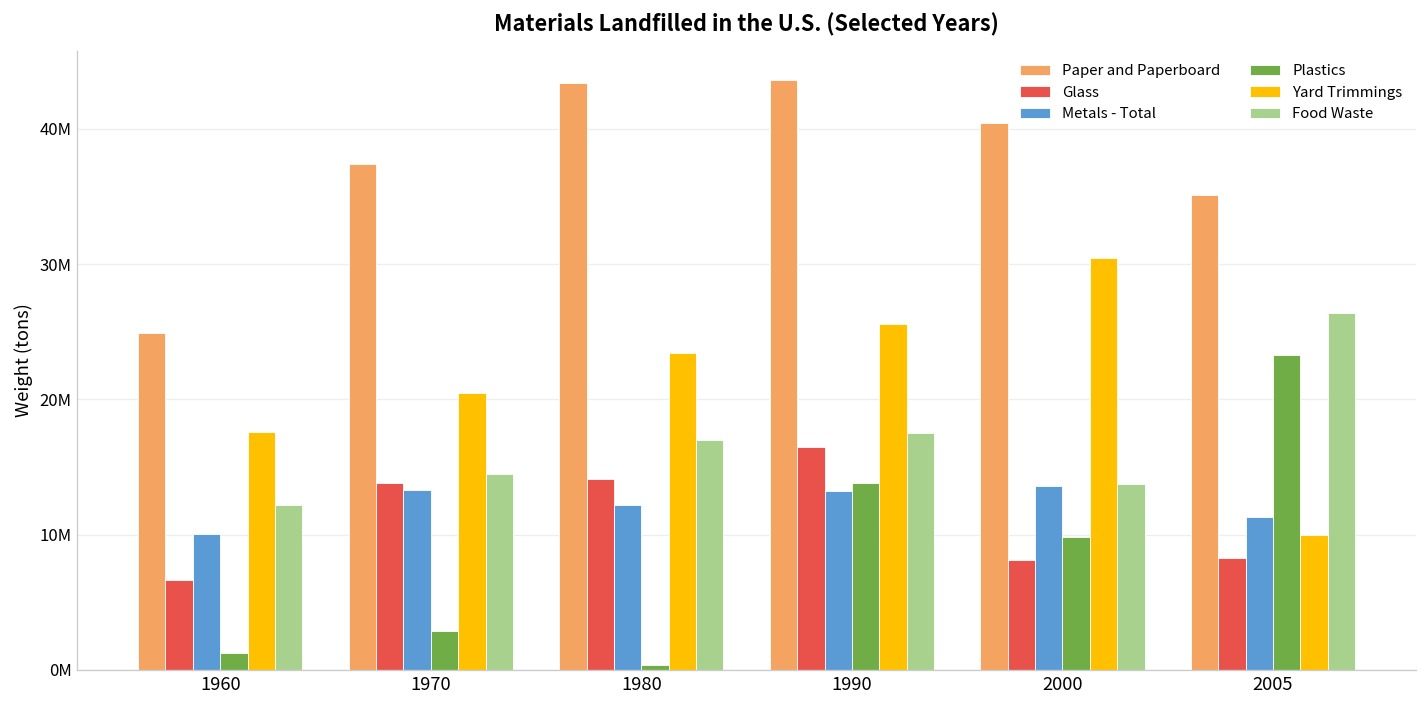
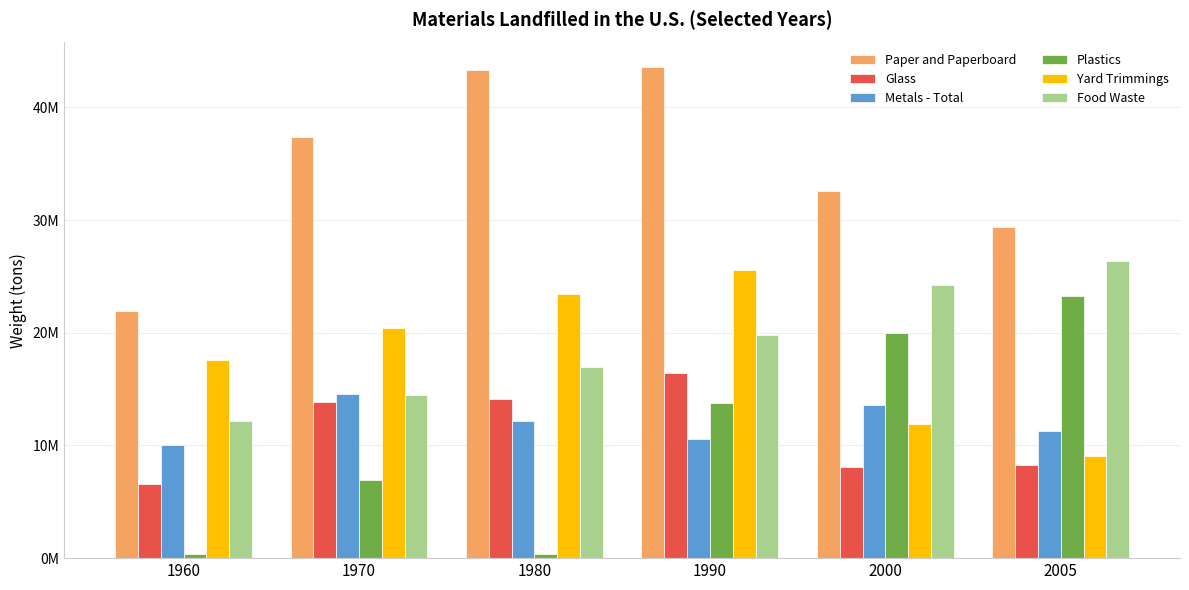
  {
    "Paper and Paperboard": {
-     "1960": 24900000,
+     "1960": 21900000,
      "1970": 37400000,
      "1980": 43300000,
      "1990": 43600000,
-     "2000": 40500000,
-     "2005": 35100000
+     "2000": 32500000,
+     "2005": 29400000
    },
    "Glass": {
      "1960": 6600000,
      "1970": 13800000,
      "1980": 14100000,
      "1990": 16400000,
      "2000": 8100000,
      "2005": 8300000
    },
    "Metals - Total": {
      "1960": 10000000,
-     "1970": 13300000,
+     "1970": 14600000,
      "1980": 12200000,
-     "1990": 13200000,
+     "1990": 10500000,
      "2000": 13600000,
      "2005": 11300000
    },
    "Plastics": {
-     "1960": 1200000,
-     "1970": 2900000,
+     "1960": 400000,
+     "1970": 6900000,
      "1980": 400000,
      "1990": 13800000,
-     "2000": 9800000,
+     "2000": 20000000,
      "2005": 23300000
    },
    "Yard Trimmings": {
      "1960": 17500000,
      "1970": 20400000,
      "1980": 23500000,
      "1990": 25600000,
-     "2000": 30500000,
-     "2005": 10000000
+     "2000": 11900000,
+     "2005": 9100000
    },
    "Food Waste": {
      "1960": 12200000,
      "1970": 14500000,
      "1980": 17000000,
-     "1990": 17500000,
-     "2000": 13700000,
+     "1990": 19800000,
+     "2000": 24200000,
      "2005": 26400000
    }
  }
